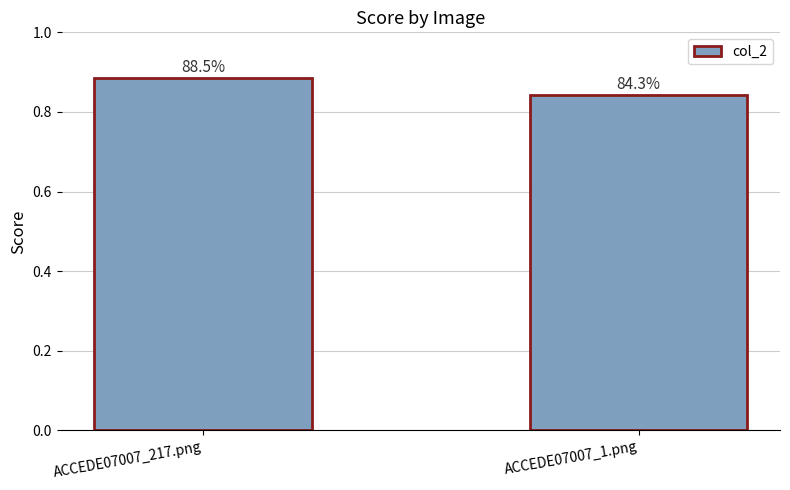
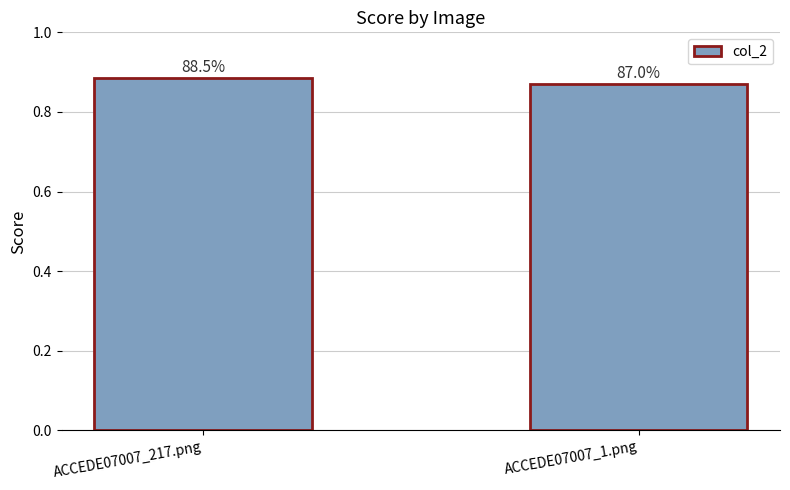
  {
    "ACCEDE07007_217.png": "88.5%",
-   "ACCEDE07007_1.png": "84.3%"
+   "ACCEDE07007_1.png": "87.0%"
  }
